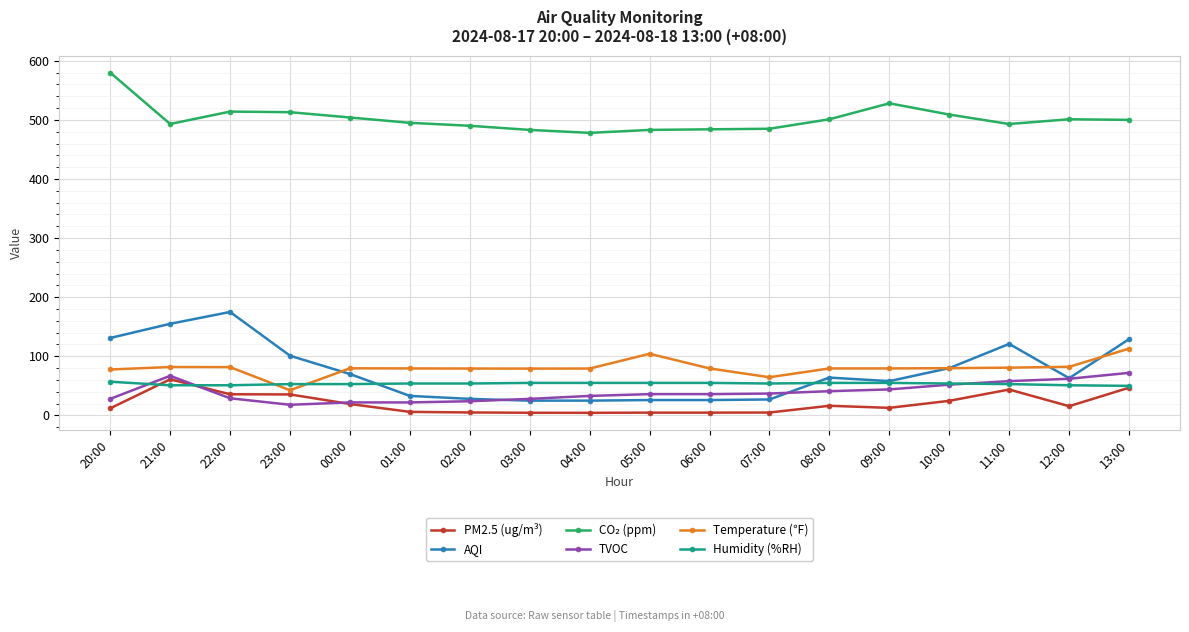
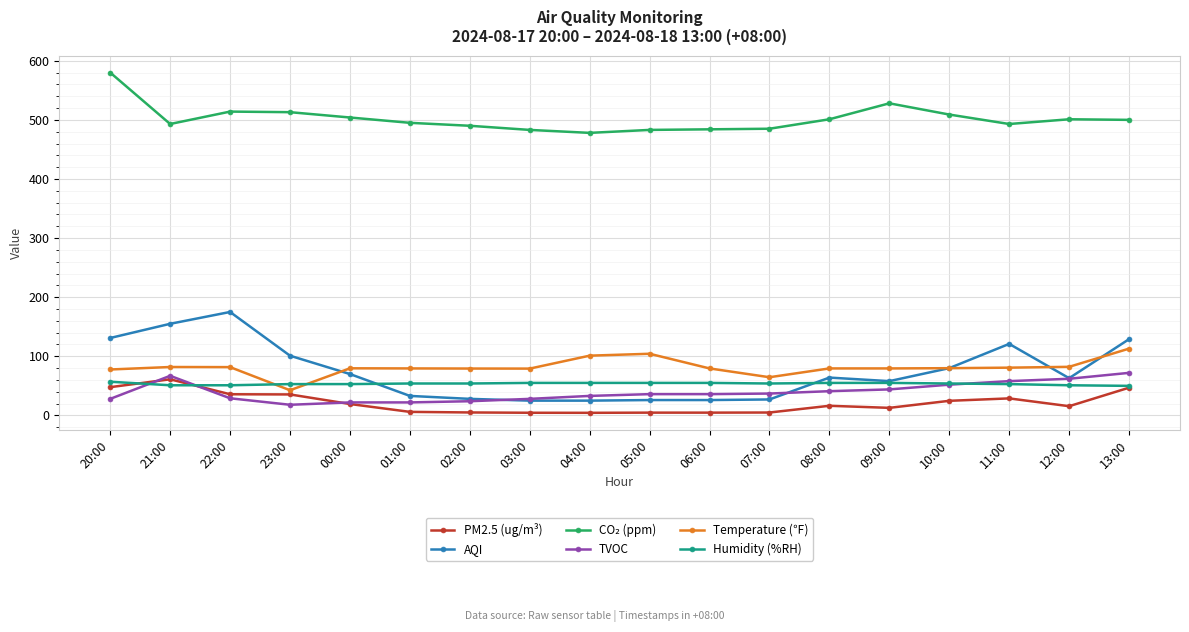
  {
    "PM2.5 (ug/m³)": {
-     "20:00": 10,
+     "20:00": 50,
      "21:00": 60,
      "22:00": 40,
      "23:00": 40,
      "01:00": 10,
      "02:00": 10,
      "03:00": 0,
      "04:00": 0,
      "05:00": 0,
      "06:00": 0,
      "07:00": 0,
      "08:00": 20,
      "09:00": 10,
      "10:00": 20,
-     "11:00": 40,
+     "11:00": 30,
      "12:00": 20
    },
    "AQI": {
      "20:00": 130,
      "21:00": 160,
      "22:00": 180,
      "23:00": 100,
      "00:00": 70,
      "01:00": 30,
      "04:00": 30,
      "05:00": 30,
      "06:00": 30,
      "07:00": 30,
      "08:00": 60,
      "11:00": 120,
      "13:00": 130
    },
    "TVOC": {
      "20:00": 30,
      "21:00": 70,
      "22:00": 30,
      "23:00": 20,
      "01:00": 20,
      "04:00": 30,
      "05:00": 40,
      "06:00": 40,
      "07:00": 40,
      "08:00": 40,
      "09:00": 40,
      "11:00": 60,
      "13:00": 70
    },
    "Temperature (℉)": {
      "20:00": 80,
      "21:00": 80,
      "22:00": 80,
      "23:00": 40,
      "00:00": 80,
      "01:00": 80,
      "02:00": 80,
      "03:00": 80,
-     "04:00": 80,
+     "04:00": 100,
      "05:00": 100,
      "06:00": 80,
      "07:00": 60,
      "08:00": 80,
      "09:00": 80,
      "11:00": 80,
      "12:00": 80,
      "13:00": 110
    }
  }
